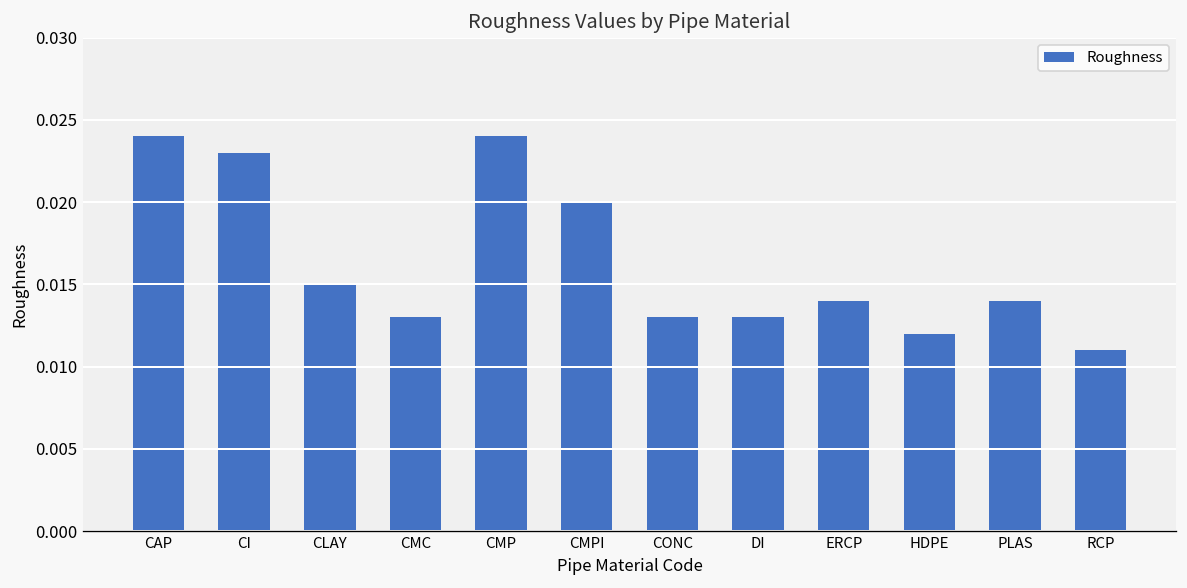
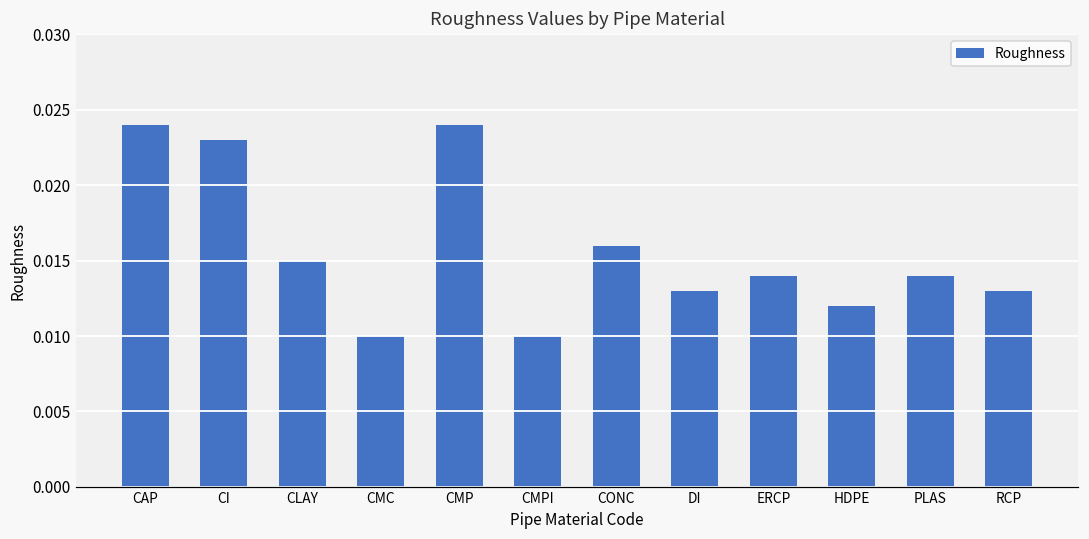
  {
    "CAP": 0.024,
    "CI": 0.023,
    "CLAY": 0.015,
-   "CMC": 0.013,
+   "CMC": 0.010,
    "CMP": 0.024,
-   "CMPI": 0.02,
-   "CONC": 0.013,
+   "CMPI": 0.01,
+   "CONC": 0.016,
    "DI": 0.013,
    "ERCP": 0.014,
    "HDPE": 0.012,
    "PLAS": 0.014,
-   "RCP": 0.011
+   "RCP": 0.013
  }
